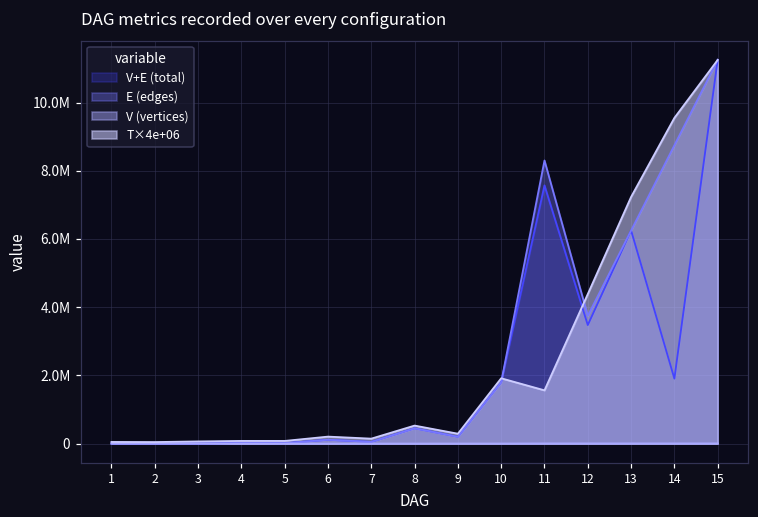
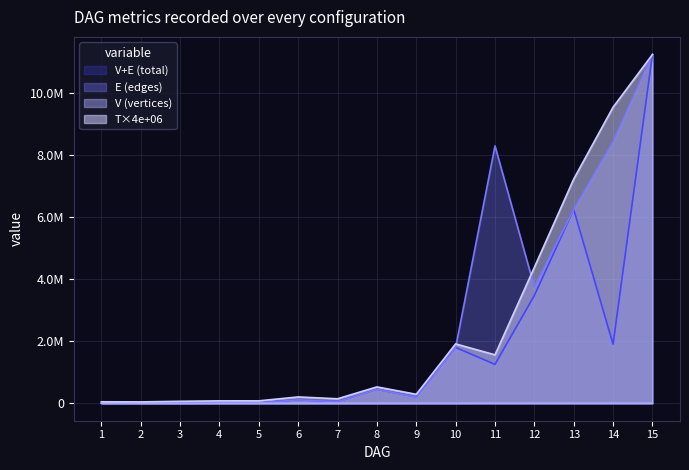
  {
    "V+E (total)": {
-     "11": 7600000,
+     "11": 1300000,
      "12": 3500000,
      "14": 1900000
    },
    "E (edges)": {
      "11": 8300000,
      "12": 3700000,
-     "14": 8700000
+     "14": 8400000
    }
  }
